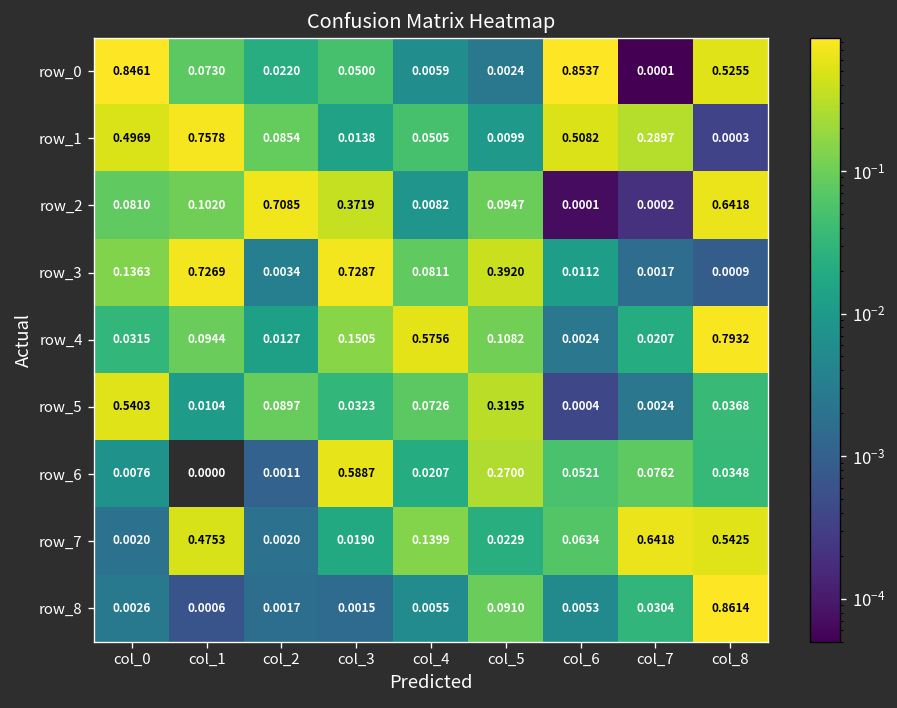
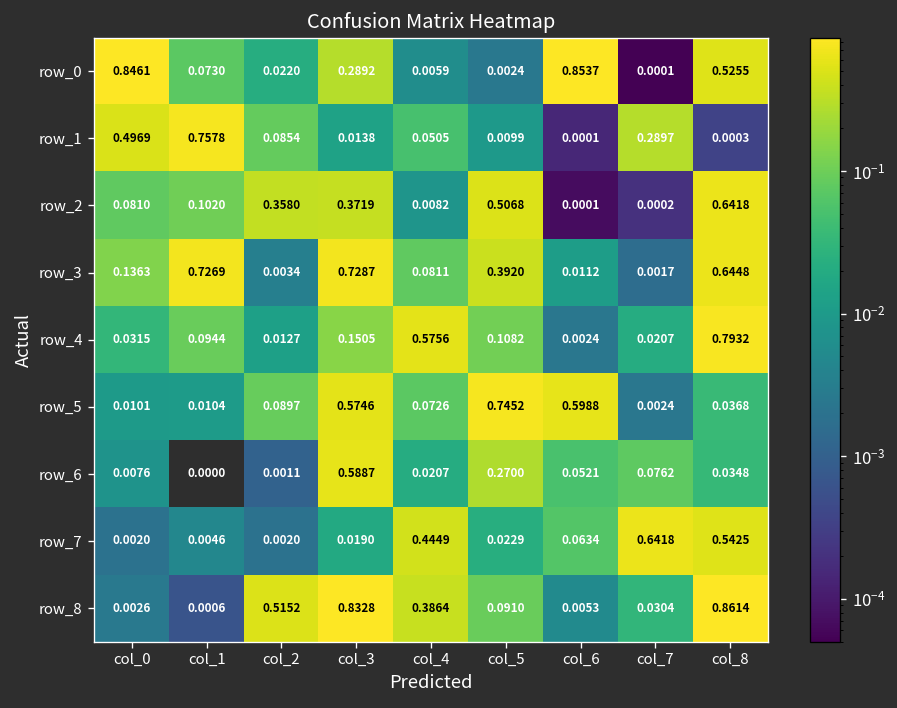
  {
    "row_0": {
      "col_0": 0.8461,
      "col_1": 0.0730,
      "col_2": 0.0220,
-     "col_3": 0.0500,
+     "col_3": 0.2892,
      "col_4": 0.0059,
      "col_5": 0.0024,
      "col_6": 0.8537,
      "col_7": 0.0001,
      "col_8": 0.5255
    },
    "row_1": {
      "col_0": 0.4969,
      "col_1": 0.7578,
      "col_2": 0.0854,
      "col_3": 0.0138,
      "col_4": 0.0505,
      "col_5": 0.0099,
-     "col_6": 0.5082,
+     "col_6": 0.0001,
      "col_7": 0.2897,
      "col_8": 0.0003
    },
    "row_2": {
      "col_0": 0.0810,
      "col_1": 0.1020,
-     "col_2": 0.7085,
+     "col_2": 0.3580,
      "col_3": 0.3719,
      "col_4": 0.0082,
-     "col_5": 0.0947,
+     "col_5": 0.5068,
      "col_6": 0.0001,
      "col_7": 0.0002,
      "col_8": 0.6418
    },
    "row_3": {
      "col_0": 0.1363,
      "col_1": 0.7269,
      "col_2": 0.0034,
      "col_3": 0.7287,
      "col_4": 0.0811,
      "col_5": 0.3920,
      "col_6": 0.0112,
      "col_7": 0.0017,
-     "col_8": 0.0009
+     "col_8": 0.6448
    },
    "row_4": {
      "col_0": 0.0315,
      "col_1": 0.0944,
      "col_2": 0.0127,
      "col_3": 0.1505,
      "col_4": 0.5756,
      "col_5": 0.1082,
      "col_6": 0.0024,
      "col_7": 0.0207,
      "col_8": 0.7932
    },
    "row_5": {
-     "col_0": 0.5403,
+     "col_0": 0.0101,
      "col_1": 0.0104,
      "col_2": 0.0897,
-     "col_3": 0.0323,
+     "col_3": 0.5746,
      "col_4": 0.0726,
-     "col_5": 0.3195,
-     "col_6": 0.0004,
+     "col_5": 0.7452,
+     "col_6": 0.5988,
      "col_7": 0.0024,
      "col_8": 0.0368
    },
    "row_6": {
      "col_0": 0.0076,
      "col_1": 0.0000,
      "col_2": 0.0011,
      "col_3": 0.5887,
      "col_4": 0.0207,
      "col_5": 0.2700,
      "col_6": 0.0521,
      "col_7": 0.0762,
      "col_8": 0.0348
    },
    "row_7": {
      "col_0": 0.0020,
-     "col_1": 0.4753,
+     "col_1": 0.0046,
      "col_2": 0.0020,
      "col_3": 0.0190,
-     "col_4": 0.1399,
+     "col_4": 0.4449,
      "col_5": 0.0229,
      "col_6": 0.0634,
      "col_7": 0.6418,
      "col_8": 0.5425
    },
    "row_8": {
      "col_0": 0.0026,
      "col_1": 0.0006,
-     "col_2": 0.0017,
-     "col_3": 0.0015,
-     "col_4": 0.0055,
+     "col_2": 0.5152,
+     "col_3": 0.8328,
+     "col_4": 0.3864,
      "col_5": 0.0910,
      "col_6": 0.0053,
      "col_7": 0.0304,
      "col_8": 0.8614
    }
  }
